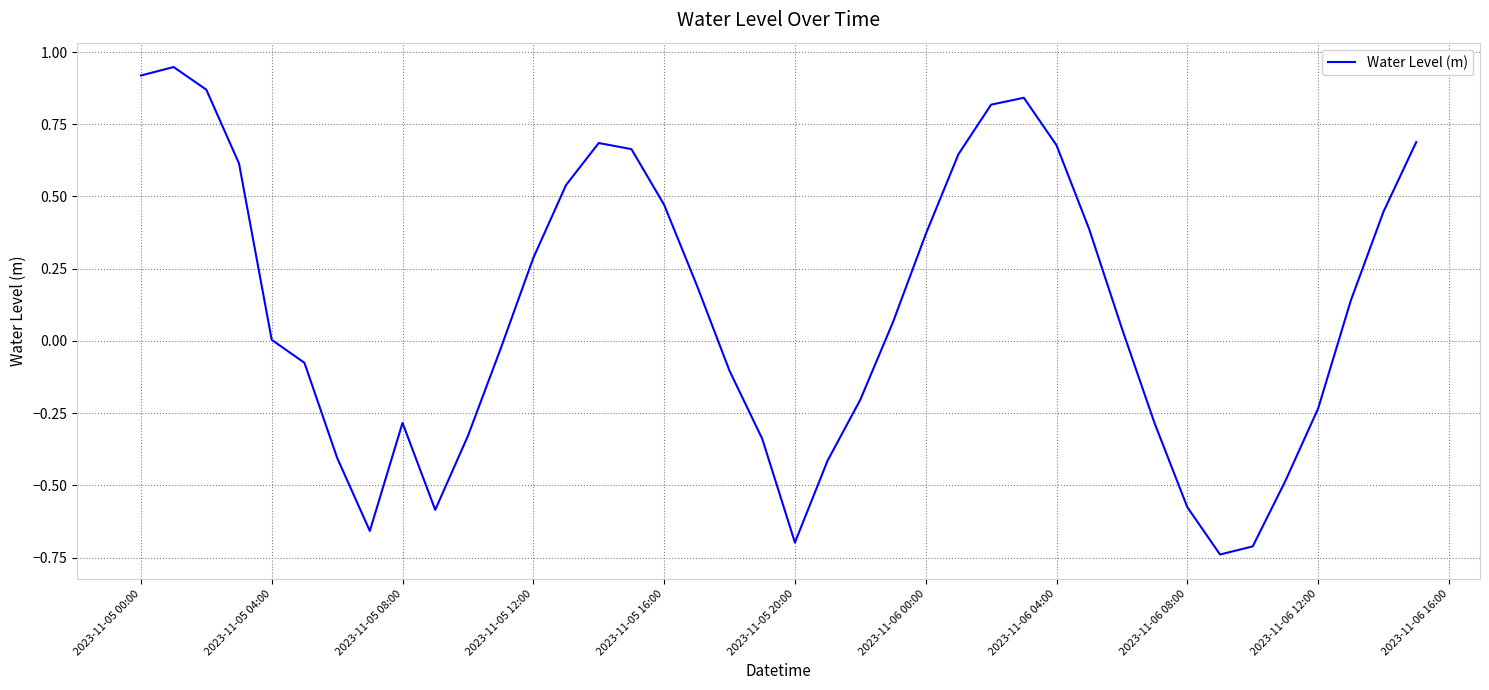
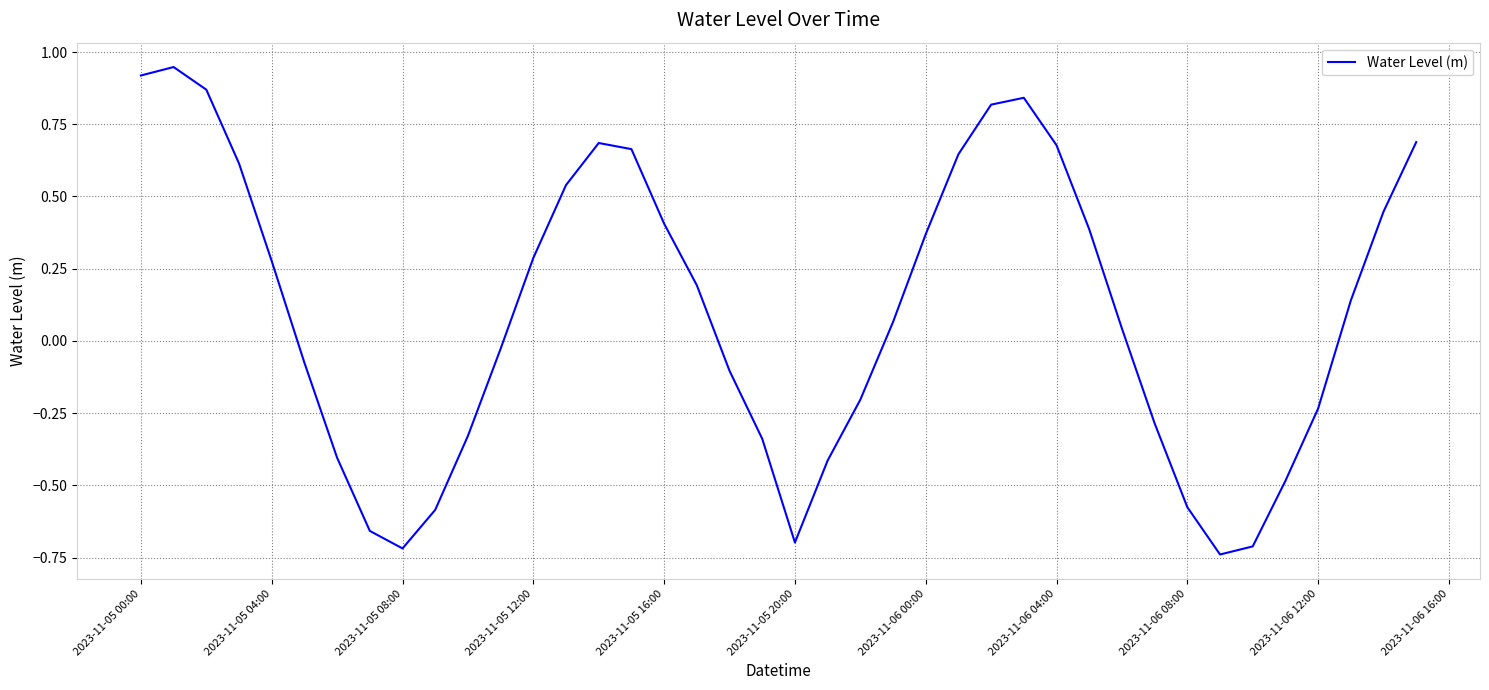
  {
    "2023-11-05 00:00": 0.92,
-   "2023-11-05 04:00": 0.00,
-   "2023-11-05 08:00": -0.28,
+   "2023-11-05 04:00": 0.28,
+   "2023-11-05 08:00": -0.72,
    "2023-11-05 12:00": 0.29,
-   "2023-11-05 16:00": 0.47,
+   "2023-11-05 16:00": 0.41,
    "2023-11-05 20:00": -0.70,
    "2023-11-06 00:00": 0.37,
    "2023-11-06 04:00": 0.68,
    "2023-11-06 08:00": -0.58,
    "2023-11-06 12:00": -0.23
  }
